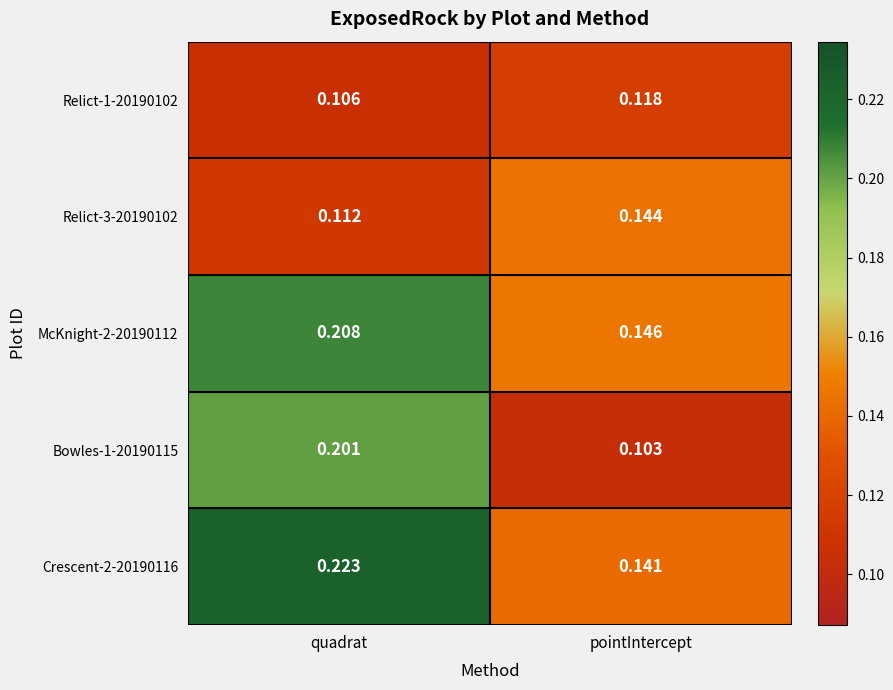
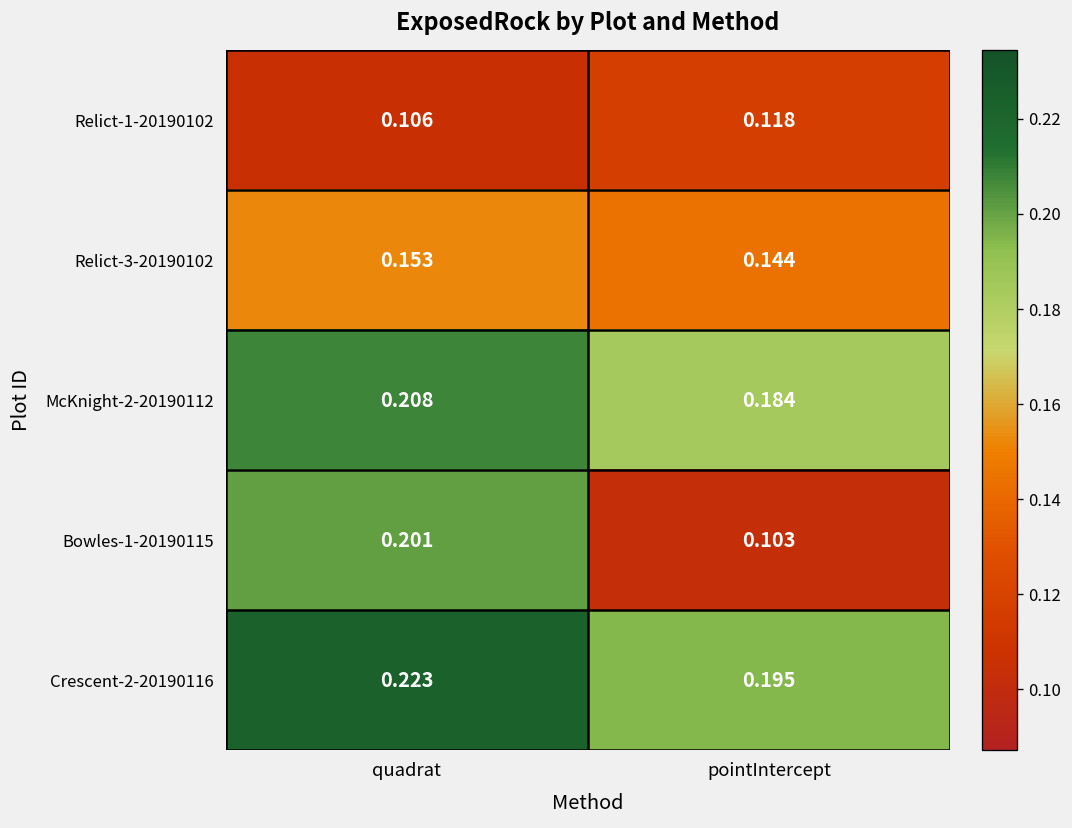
  {
    "Relict-1-20190102": {
      "quadrat": 0.106,
      "pointIntercept": 0.118
    },
    "Relict-3-20190102": {
-     "quadrat": 0.112,
+     "quadrat": 0.153,
      "pointIntercept": 0.144
    },
    "McKnight-2-20190112": {
      "quadrat": 0.208,
-     "pointIntercept": 0.146
+     "pointIntercept": 0.184
    },
    "Bowles-1-20190115": {
      "quadrat": 0.201,
      "pointIntercept": 0.103
    },
    "Crescent-2-20190116": {
      "quadrat": 0.223,
-     "pointIntercept": 0.141
+     "pointIntercept": 0.195
    }
  }
